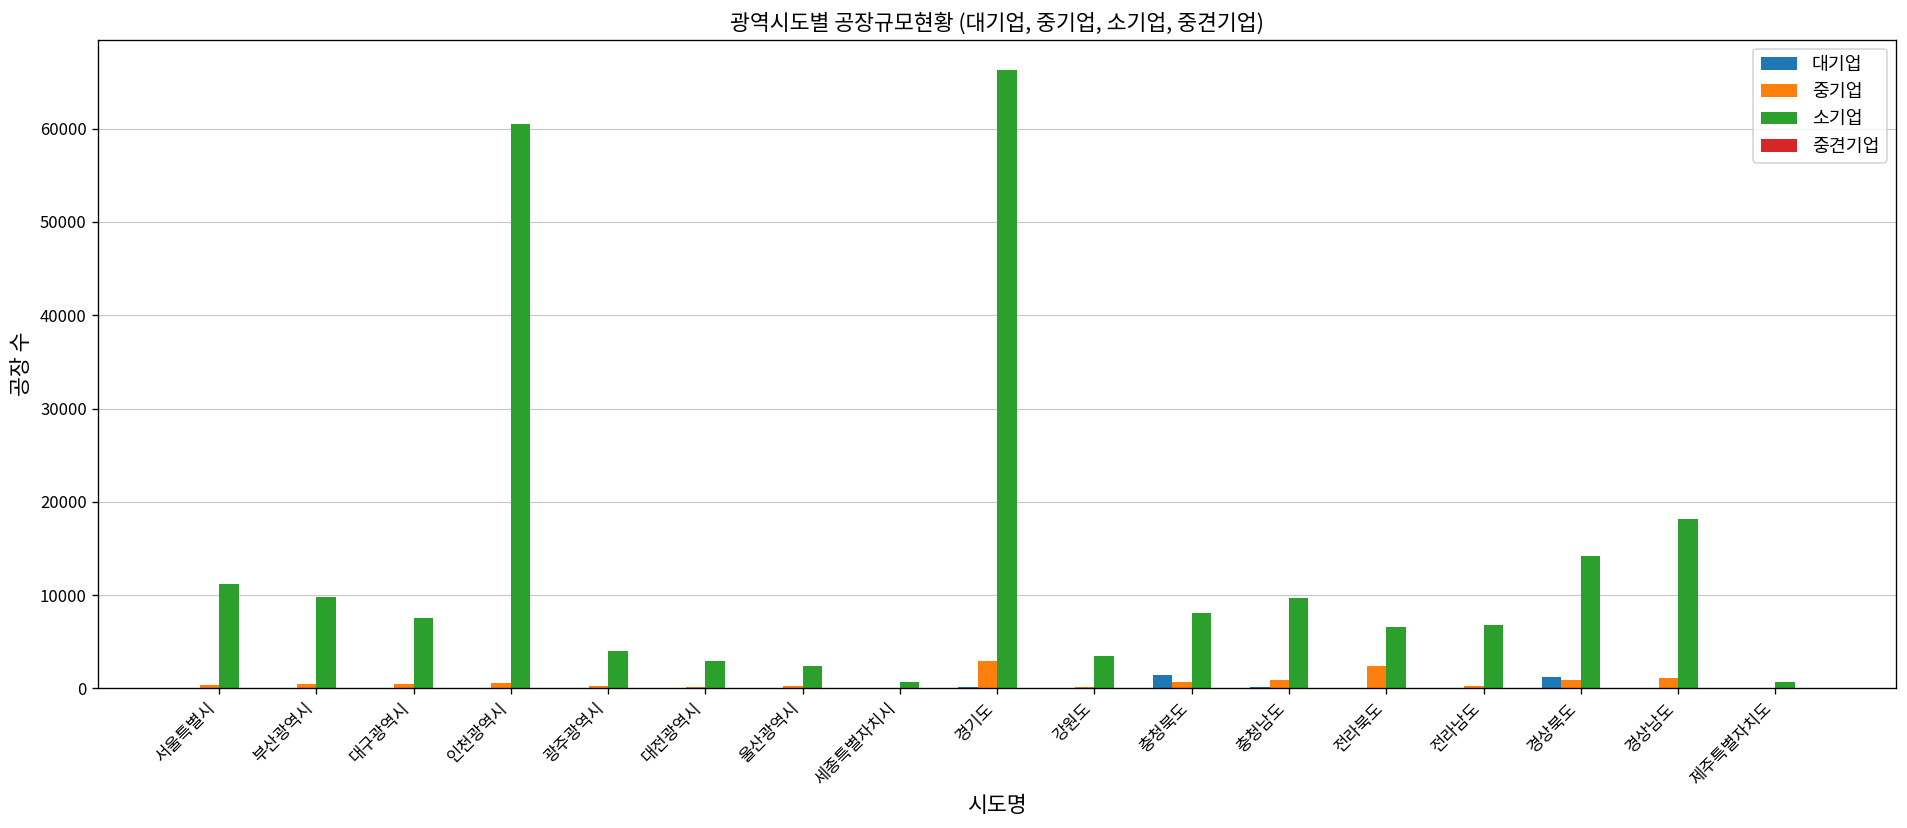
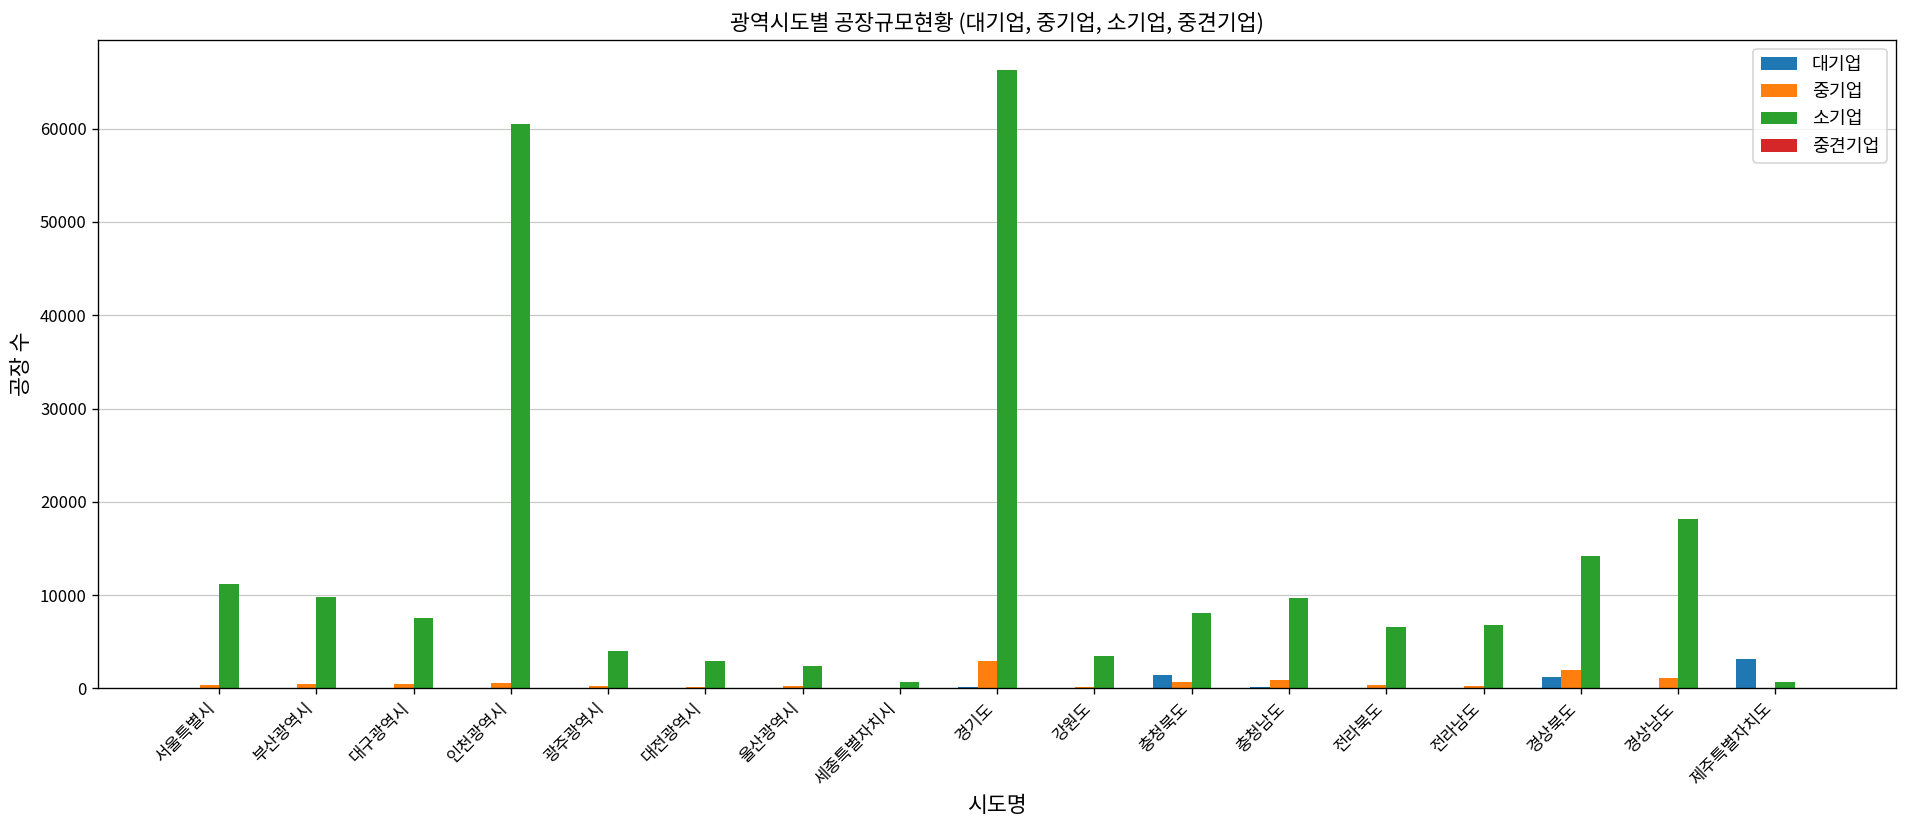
  {
    "대기업": {
      "충청북도": 1000,
      "경상북도": 1000,
-     "제주특별자치도": 0
+     "제주특별자치도": 3000
    },
    "중기업": {
      "서울특별시": 0,
      "부산광역시": 1000,
      "대구광역시": 0,
      "인천광역시": 1000,
      "경기도": 3000,
      "충청북도": 1000,
      "충청남도": 1000,
-     "전라북도": 2000,
-     "경상북도": 1000,
+     "전라북도": 0,
+     "경상북도": 2000,
      "경상남도": 1000
    },
    "소기업": {
      "서울특별시": 11000,
      "부산광역시": 10000,
      "대구광역시": 8000,
      "인천광역시": 60000,
      "광주광역시": 4000,
      "대전광역시": 3000,
      "울산광역시": 2000,
      "세종특별자치시": 1000,
      "경기도": 66000,
      "강원도": 3000,
      "충청북도": 8000,
      "충청남도": 10000,
      "전라북도": 7000,
      "전라남도": 7000,
      "경상북도": 14000,
      "경상남도": 18000,
      "제주특별자치도": 1000
    },
    "중견기업": {
      "서울특별시": 0,
      "인천광역시": 0,
      "광주광역시": 0,
      "울산광역시": 0,
      "세종특별자치시": 0,
      "강원도": 0,
      "충청북도": 0,
      "충청남도": 0,
      "전라남도": 0,
      "경상북도": 0,
      "제주특별자치도": 0
    }
  }
